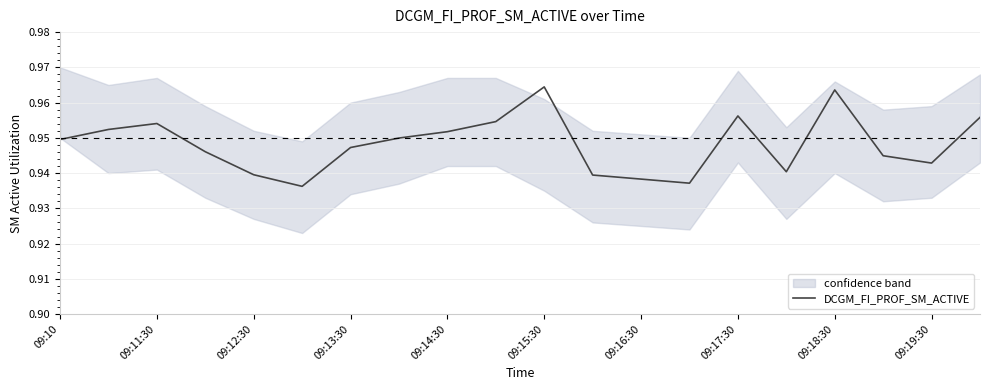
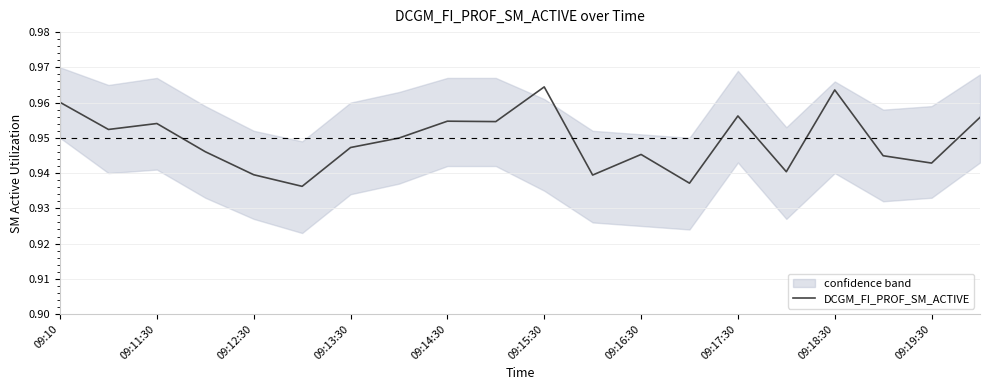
  {
    "DCGM_FI_PROF_SM_ACTIVE": {
-     "09:10": 0.950,
+     "09:10": 0.960,
      "09:11:30": 0.954,
      "09:12:30": 0.940,
      "09:13:30": 0.947,
-     "09:14:30": 0.952,
+     "09:14:30": 0.955,
      "09:15:30": 0.964,
-     "09:16:30": 0.938,
+     "09:16:30": 0.945,
      "09:17:30": 0.956,
      "09:18:30": 0.964,
      "09:19:30": 0.943
    }
  }
